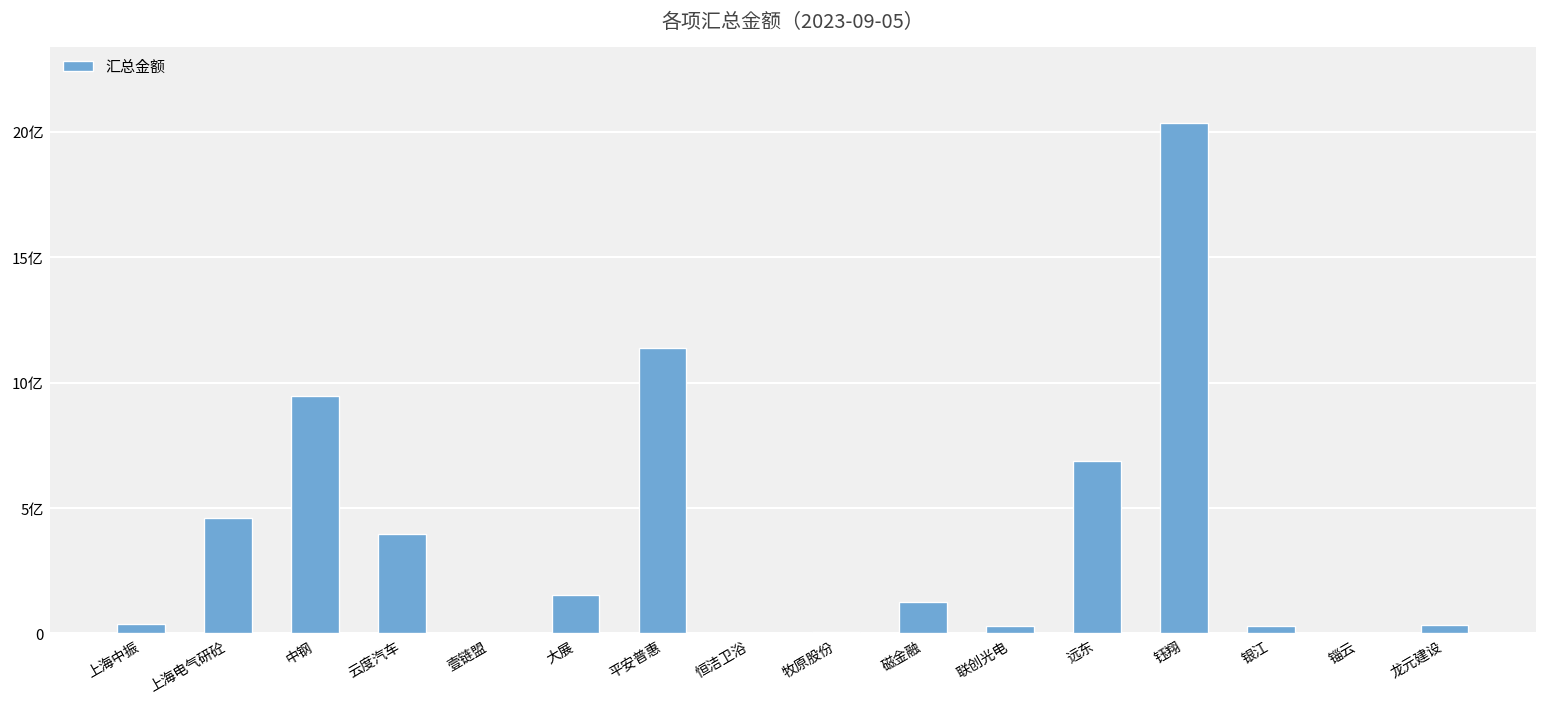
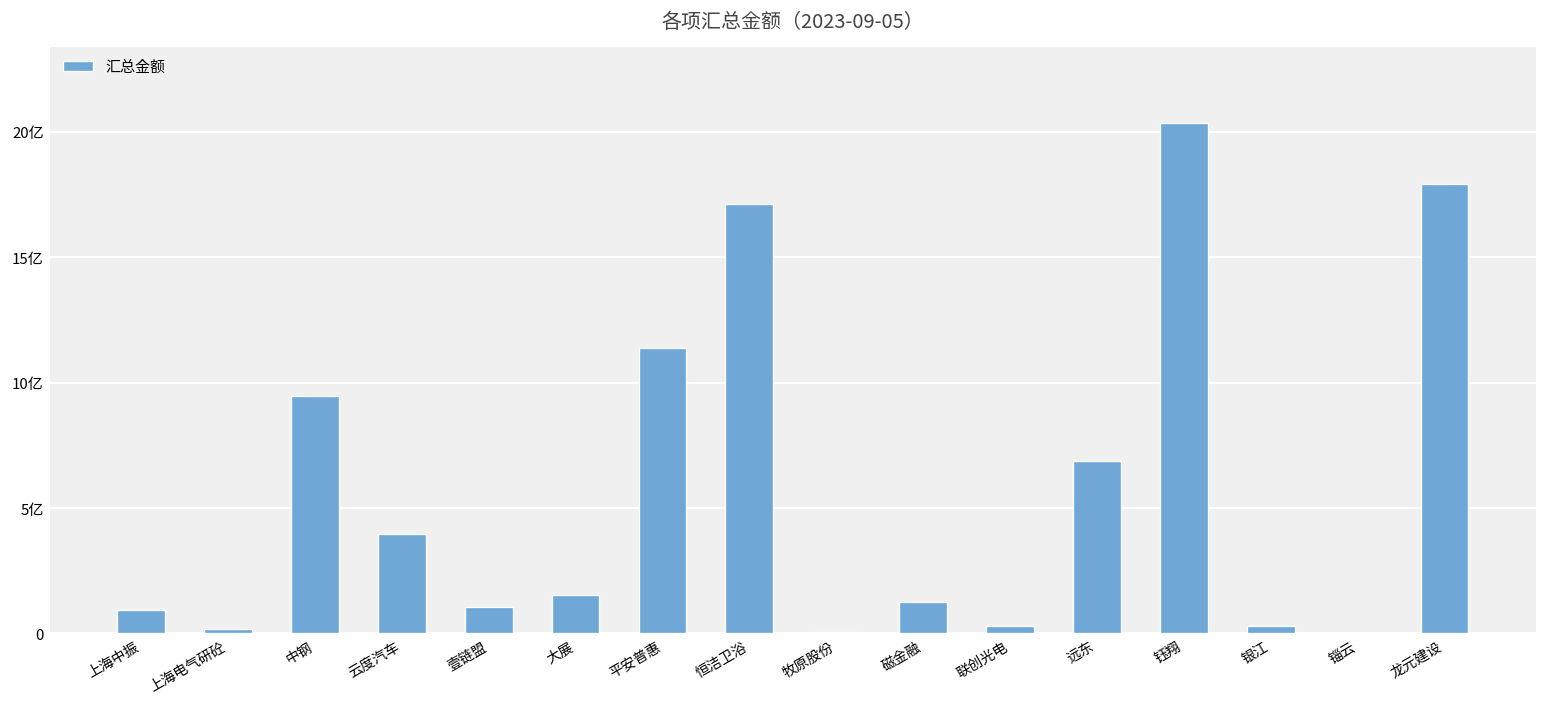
  {
-   "上海中振": "0.4亿",
-   "上海电气研砼": "4.6亿",
+   "上海中振": "1.0亿",
+   "上海电气研砼": "0.2亿",
    "中钢": "9.5亿",
    "云度汽车": "4.0亿",
-   "壹链盟": "0.0亿",
+   "壹链盟": "1.0亿",
    "大展": "1.5亿",
    "平安普惠": "11.4亿",
-   "恒洁卫浴": "0.0亿",
+   "恒洁卫浴": "17.1亿",
    "磁金融": "1.2亿",
    "联创光电": "0.3亿",
    "远东": "6.9亿",
    "钰翔": "20.4亿",
    "银江": "0.3亿",
-   "龙元建设": "0.3亿"
+   "龙元建设": "17.9亿"
  }
